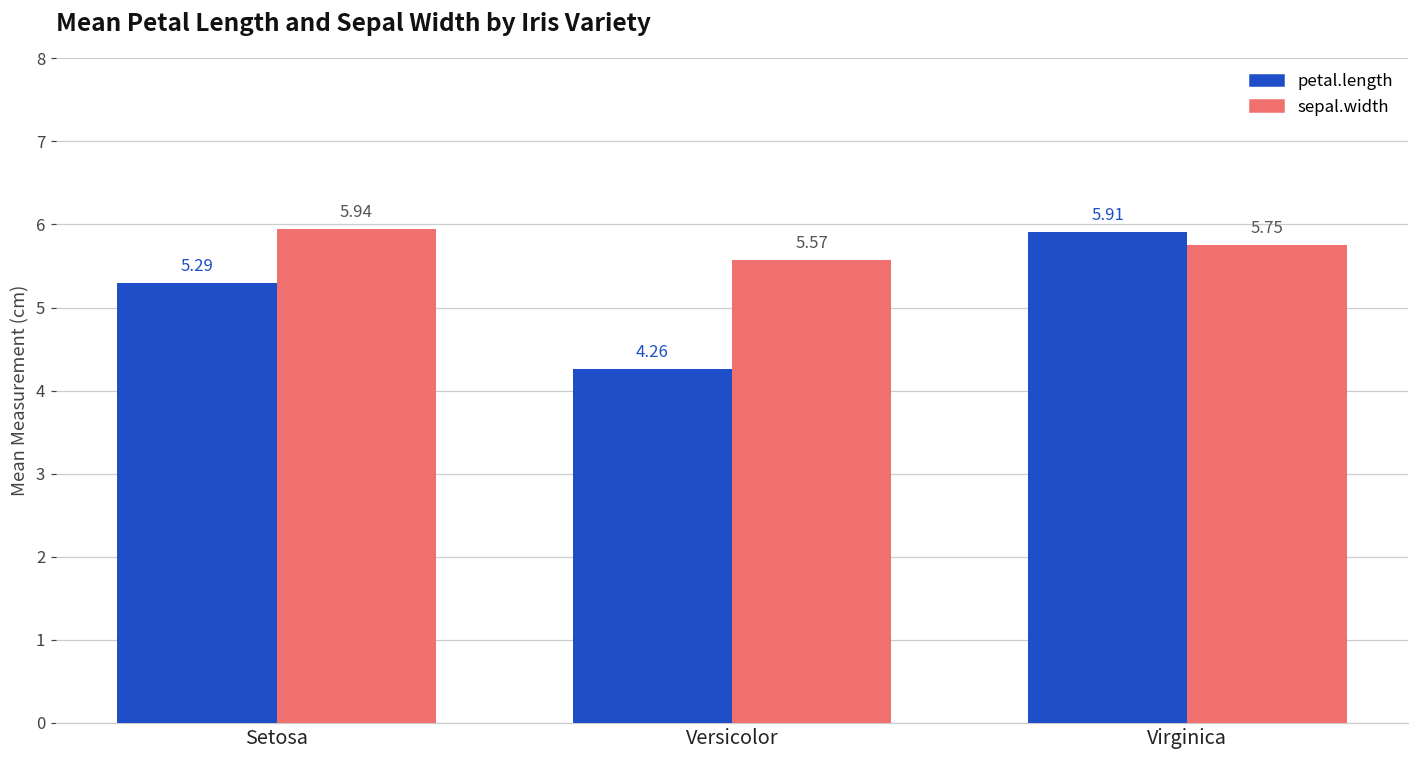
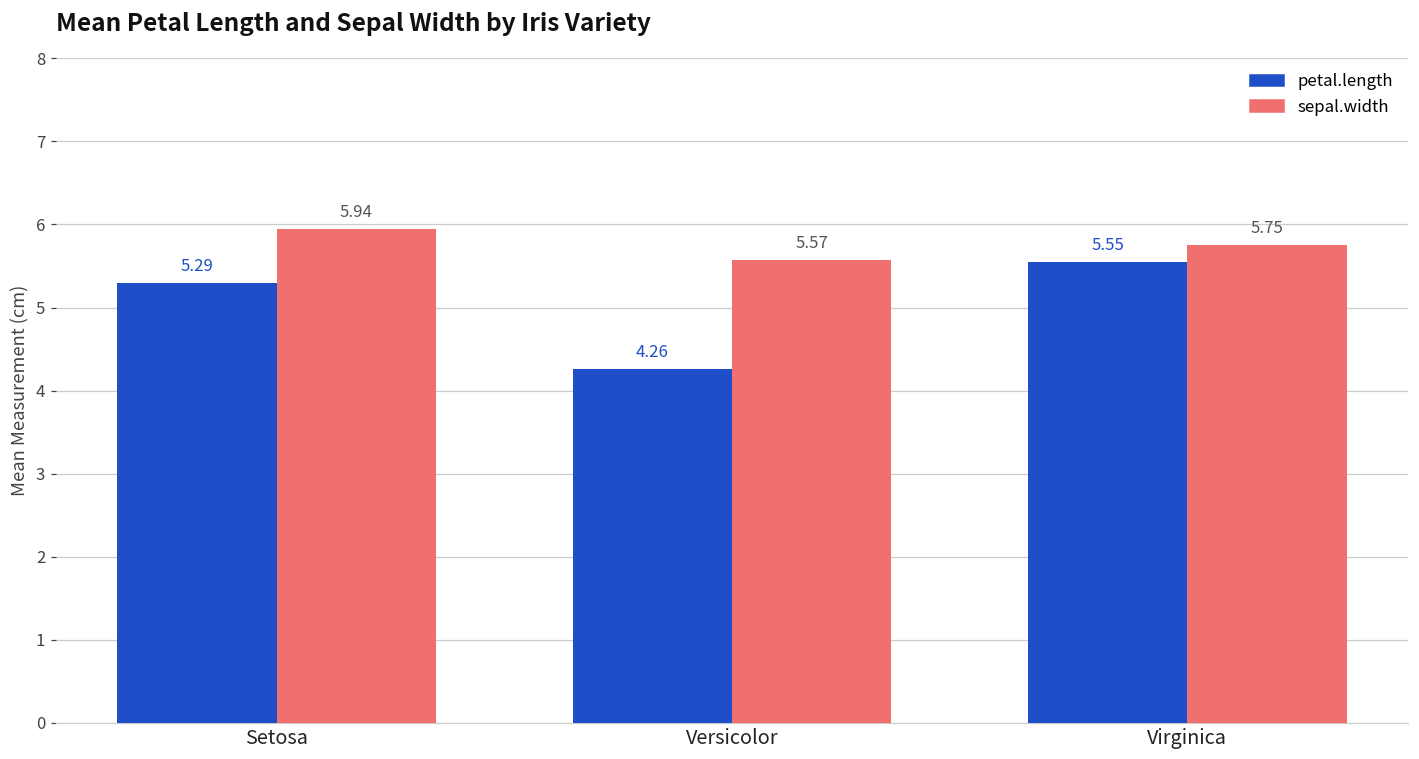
  {
    "petal.length": {
      "Setosa": 5.29,
      "Versicolor": 4.26,
-     "Virginica": 5.91
+     "Virginica": 5.55
    },
    "sepal.width": {
      "Setosa": 5.94,
      "Versicolor": 5.57,
      "Virginica": 5.75
    }
  }
